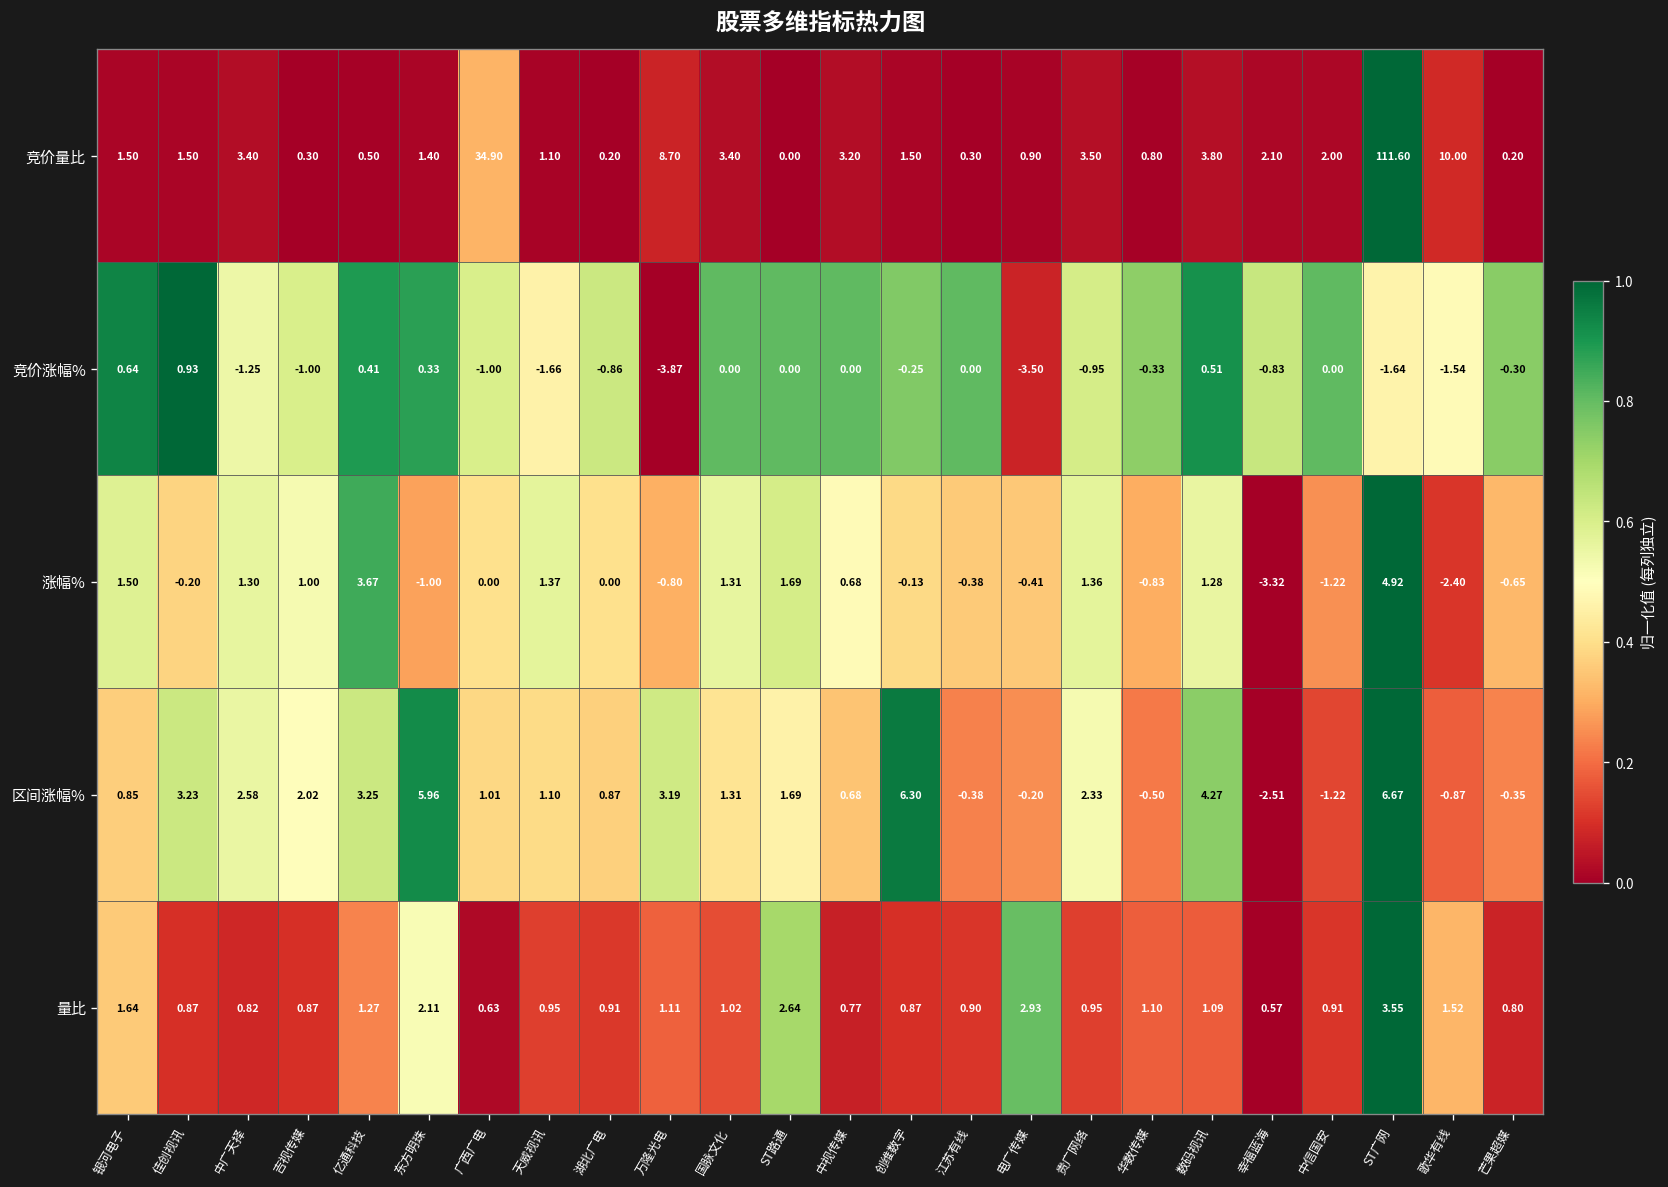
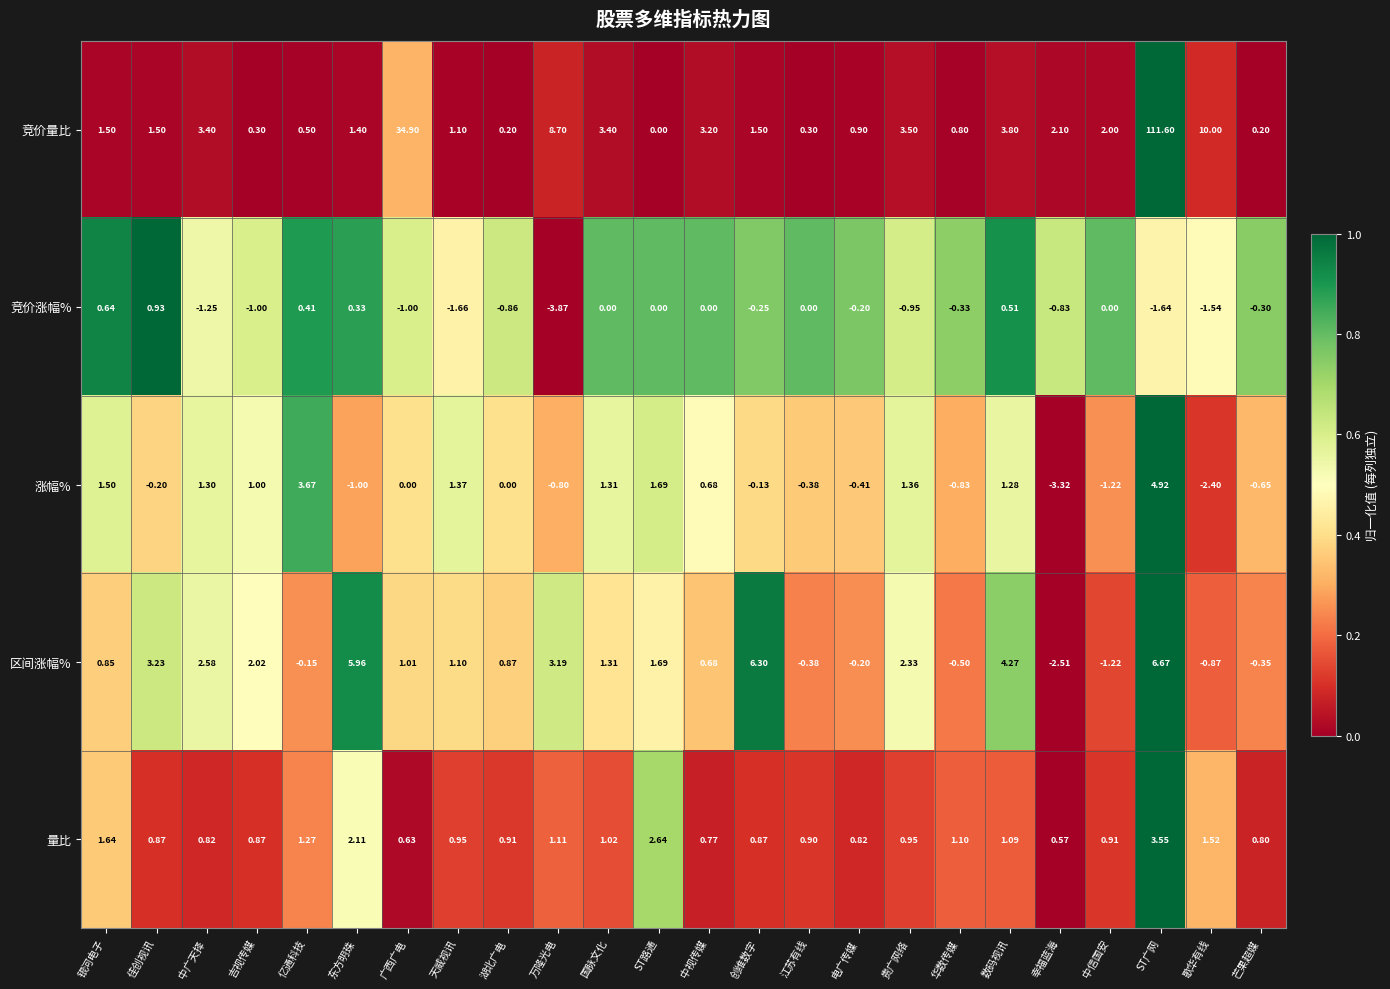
  {
    "竞价量比": {
      "银河电子": 1.50,
      "佳创视讯": 1.50,
      "中广天择": 3.40,
      "吉视传媒": 0.30,
      "亿通科技": 0.50,
      "东方明珠": 1.40,
      "广西广电": 34.90,
      "天威视讯": 1.10,
      "湖北广电": 0.20,
      "万隆光电": 8.70,
      "国脉文化": 3.40,
      "ST路通": 0.00,
      "中视传媒": 3.20,
      "创维数字": 1.50,
      "江苏有线": 0.30,
      "电广传媒": 0.90,
      "贵广网络": 3.50,
      "华数传媒": 0.80,
      "数码视讯": 3.80,
      "幸福蓝海": 2.10,
      "中信国安": 2.00,
      "ST广网": 111.60,
      "歌华有线": 10.00,
      "芒果超媒": 0.20
    },
    "竞价涨幅%": {
      "银河电子": 0.64,
      "佳创视讯": 0.93,
      "中广天择": -1.25,
      "吉视传媒": -1.00,
      "亿通科技": 0.41,
      "东方明珠": 0.33,
      "广西广电": -1.00,
      "天威视讯": -1.66,
      "湖北广电": -0.86,
      "万隆光电": -3.87,
      "国脉文化": 0.00,
      "ST路通": 0.00,
      "中视传媒": 0.00,
      "创维数字": -0.25,
      "江苏有线": 0.00,
-     "电广传媒": -3.50,
+     "电广传媒": -0.20,
      "贵广网络": -0.95,
      "华数传媒": -0.33,
      "数码视讯": 0.51,
      "幸福蓝海": -0.83,
      "中信国安": 0.00,
      "ST广网": -1.64,
      "歌华有线": -1.54,
      "芒果超媒": -0.30
    },
    "涨幅%": {
      "银河电子": 1.50,
      "佳创视讯": -0.20,
      "中广天择": 1.30,
      "吉视传媒": 1.00,
      "亿通科技": 3.67,
      "东方明珠": -1.00,
      "广西广电": 0.00,
      "天威视讯": 1.37,
      "湖北广电": 0.00,
      "万隆光电": -0.80,
      "国脉文化": 1.31,
      "ST路通": 1.69,
      "中视传媒": 0.68,
      "创维数字": -0.13,
      "江苏有线": -0.38,
      "电广传媒": -0.41,
      "贵广网络": 1.36,
      "华数传媒": -0.83,
      "数码视讯": 1.28,
      "幸福蓝海": -3.32,
      "中信国安": -1.22,
      "ST广网": 4.92,
      "歌华有线": -2.40,
      "芒果超媒": -0.65
    },
    "区间涨幅%": {
      "银河电子": 0.85,
      "佳创视讯": 3.23,
      "中广天择": 2.58,
      "吉视传媒": 2.02,
-     "亿通科技": 3.25,
+     "亿通科技": -0.15,
      "东方明珠": 5.96,
      "广西广电": 1.01,
      "天威视讯": 1.10,
      "湖北广电": 0.87,
      "万隆光电": 3.19,
      "国脉文化": 1.31,
      "ST路通": 1.69,
      "中视传媒": 0.68,
      "创维数字": 6.30,
      "江苏有线": -0.38,
      "电广传媒": -0.20,
      "贵广网络": 2.33,
      "华数传媒": -0.50,
      "数码视讯": 4.27,
      "幸福蓝海": -2.51,
      "中信国安": -1.22,
      "ST广网": 6.67,
      "歌华有线": -0.87,
      "芒果超媒": -0.35
    },
    "量比": {
      "银河电子": 1.64,
      "佳创视讯": 0.87,
      "中广天择": 0.82,
      "吉视传媒": 0.87,
      "亿通科技": 1.27,
      "东方明珠": 2.11,
      "广西广电": 0.63,
      "天威视讯": 0.95,
      "湖北广电": 0.91,
      "万隆光电": 1.11,
      "国脉文化": 1.02,
      "ST路通": 2.64,
      "中视传媒": 0.77,
      "创维数字": 0.87,
      "江苏有线": 0.90,
-     "电广传媒": 2.93,
+     "电广传媒": 0.82,
      "贵广网络": 0.95,
      "华数传媒": 1.10,
      "数码视讯": 1.09,
      "幸福蓝海": 0.57,
      "中信国安": 0.91,
      "ST广网": 3.55,
      "歌华有线": 1.52,
      "芒果超媒": 0.80
    }
  }
